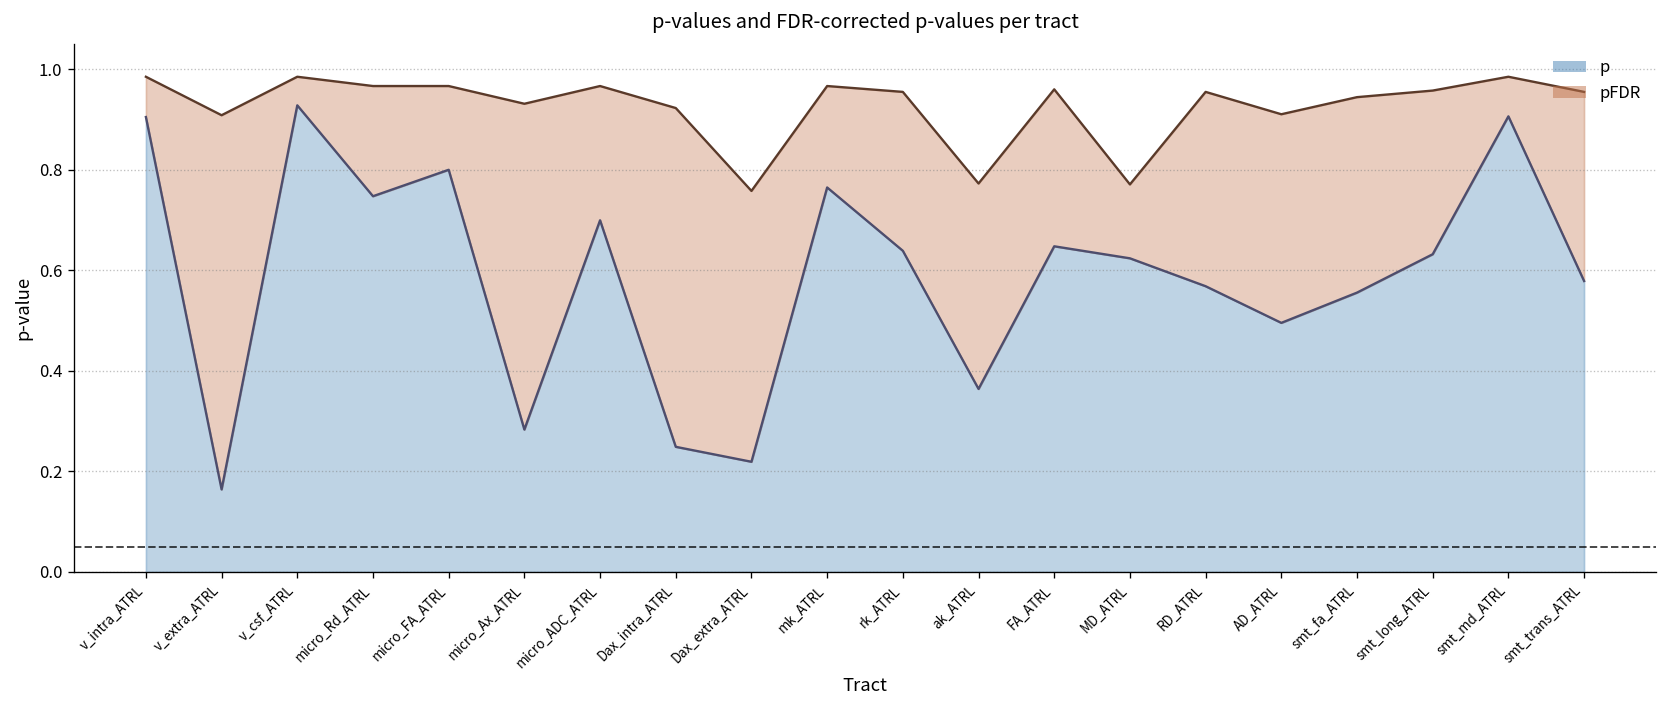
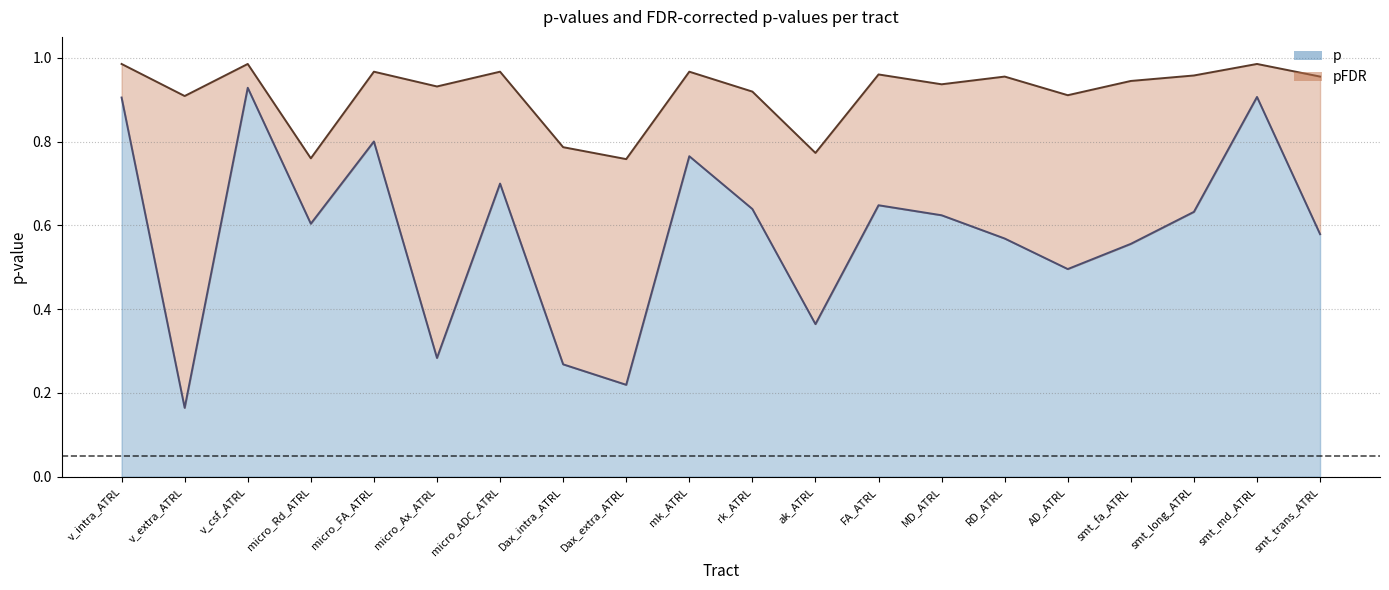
  {
    "p": {
      "v_intra_ATRL": 0.91,
      "v_extra_ATRL": 0.16,
      "v_csf_ATRL": 0.93,
-     "micro_Rd_ATRL": 0.75,
+     "micro_Rd_ATRL": 0.60,
      "micro_FA_ATRL": 0.80,
      "micro_Ax_ATRL": 0.28,
      "micro_ADC_ATRL": 0.70,
-     "Dax_intra_ATRL": 0.25,
+     "Dax_intra_ATRL": 0.27,
      "Dax_extra_ATRL": 0.22,
      "mk_ATRL": 0.77,
      "rk_ATRL": 0.64,
      "ak_ATRL": 0.36,
      "FA_ATRL": 0.65,
      "MD_ATRL": 0.62,
      "RD_ATRL": 0.57,
      "AD_ATRL": 0.50,
      "smt_fa_ATRL": 0.56,
      "smt_long_ATRL": 0.63,
      "smt_md_ATRL": 0.91,
      "smt_trans_ATRL": 0.58
    },
    "pFDR": {
      "v_intra_ATRL": 0.99,
      "v_extra_ATRL": 0.91,
      "v_csf_ATRL": 0.99,
-     "micro_Rd_ATRL": 0.97,
+     "micro_Rd_ATRL": 0.76,
      "micro_FA_ATRL": 0.97,
      "micro_Ax_ATRL": 0.93,
      "micro_ADC_ATRL": 0.97,
-     "Dax_intra_ATRL": 0.92,
+     "Dax_intra_ATRL": 0.79,
      "Dax_extra_ATRL": 0.76,
      "mk_ATRL": 0.97,
-     "rk_ATRL": 0.96,
+     "rk_ATRL": 0.92,
      "ak_ATRL": 0.77,
      "FA_ATRL": 0.96,
-     "MD_ATRL": 0.77,
+     "MD_ATRL": 0.94,
      "RD_ATRL": 0.96,
      "AD_ATRL": 0.91,
      "smt_fa_ATRL": 0.94,
      "smt_long_ATRL": 0.96,
      "smt_md_ATRL": 0.99,
      "smt_trans_ATRL": 0.96
    }
  }
